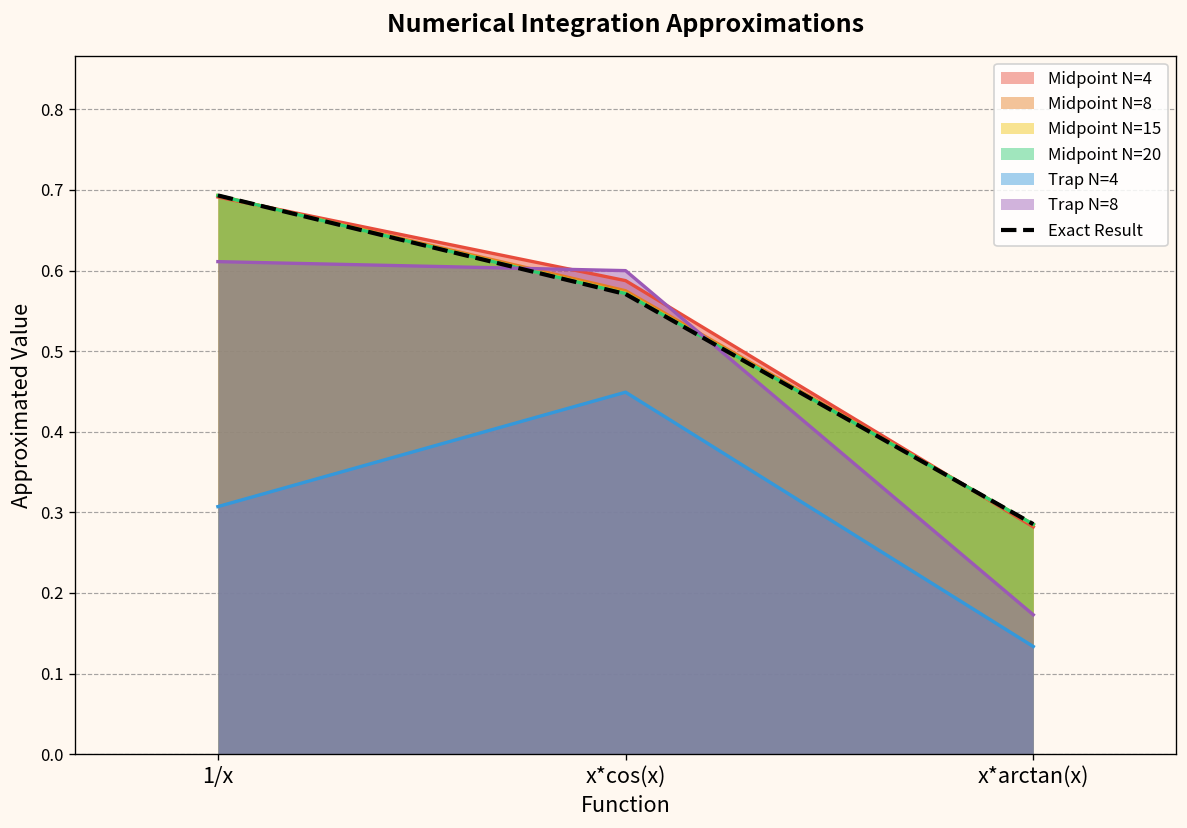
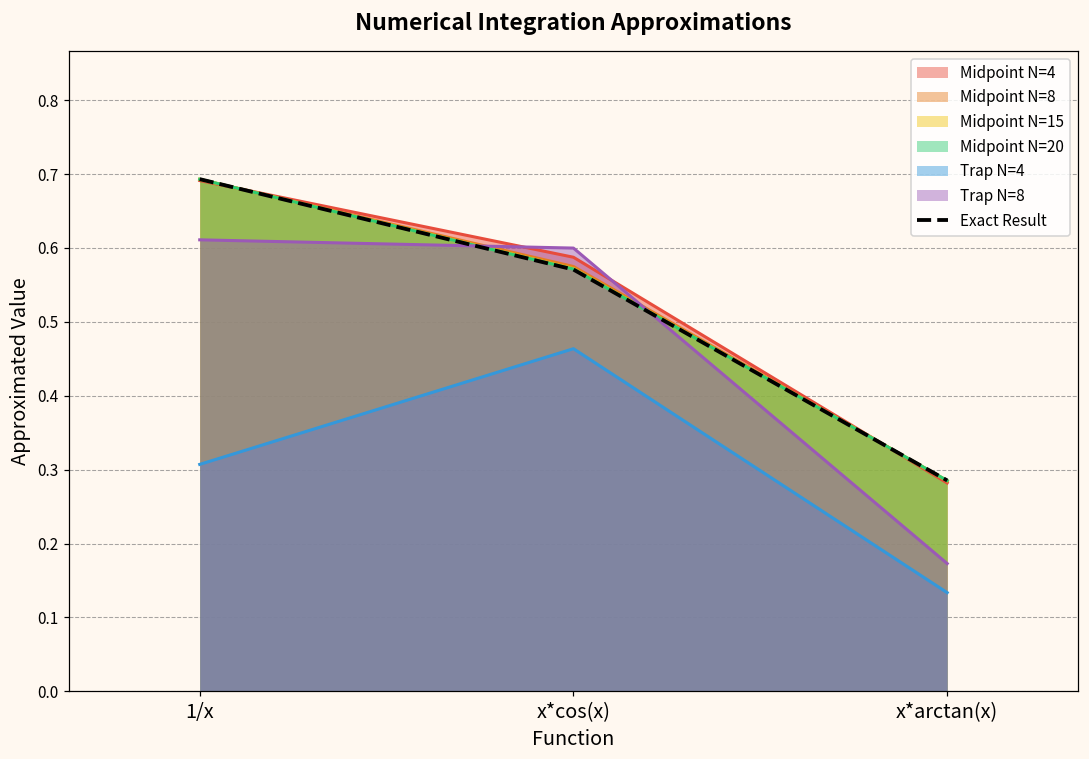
  {
    "Trap N=4": {
      "1/x": 0.31,
-     "x*cos(x)": 0.45,
+     "x*cos(x)": 0.46,
      "x*arctan(x)": 0.13
    },
    "Trap N=8": {
      "1/x": 0.61,
      "x*cos(x)": 0.60,
      "x*arctan(x)": 0.17
    }
  }
